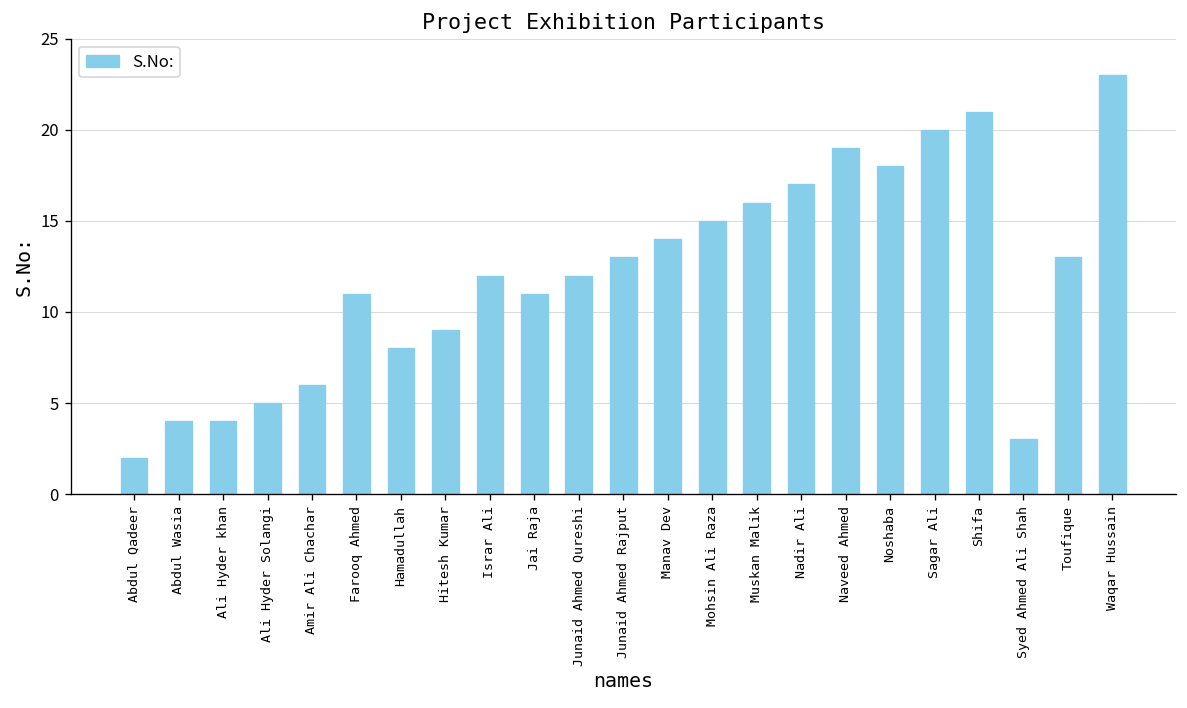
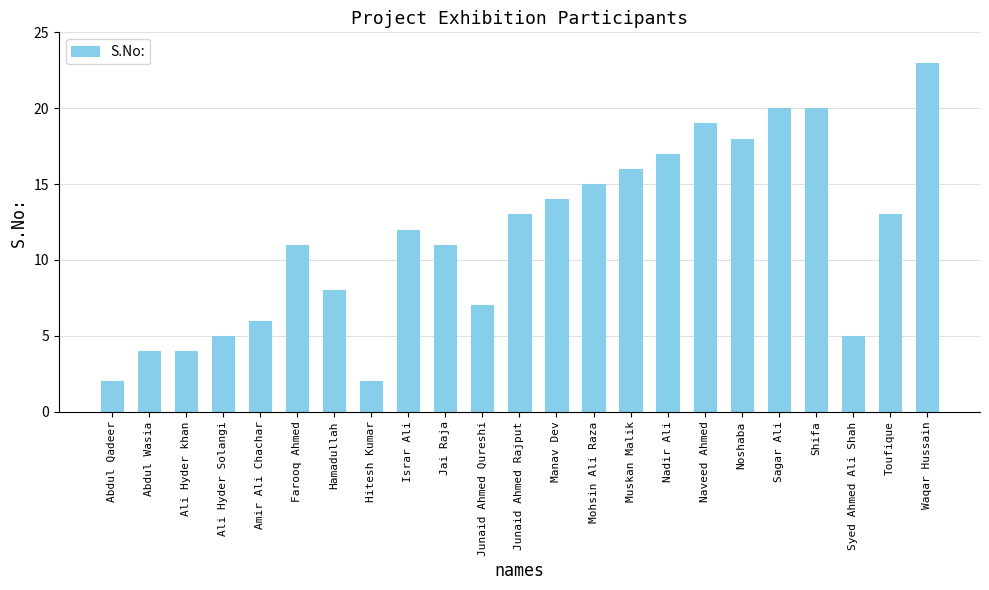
  {
    "Abdul Qadeer": 2,
    "Abdul Wasia": 4,
    "Ali Hyder khan": 4,
    "Ali Hyder Solangi": 5,
    "Amir Ali Chachar": 6,
    "Farooq Ahmed": 11,
    "Hamadullah": 8,
-   "Hitesh Kumar": 9,
+   "Hitesh Kumar": 2,
    "Israr Ali": 12,
    "Jai Raja": 11,
-   "Junaid Ahmed Qureshi": 12,
+   "Junaid Ahmed Qureshi": 7,
    "Junaid Ahmed Rajput": 13,
    "Manav Dev": 14,
    "Mohsin Ali Raza": 15,
    "Muskan Malik": 16,
    "Nadir Ali": 17,
    "Naveed Ahmed": 19,
    "Noshaba": 18,
    "Sagar Ali": 20,
-   "Shifa": 21,
-   "Syed Ahmed Ali Shah": 3,
+   "Shifa": 20,
+   "Syed Ahmed Ali Shah": 5,
    "Toufique": 13,
    "Waqar Hussain": 23
  }
